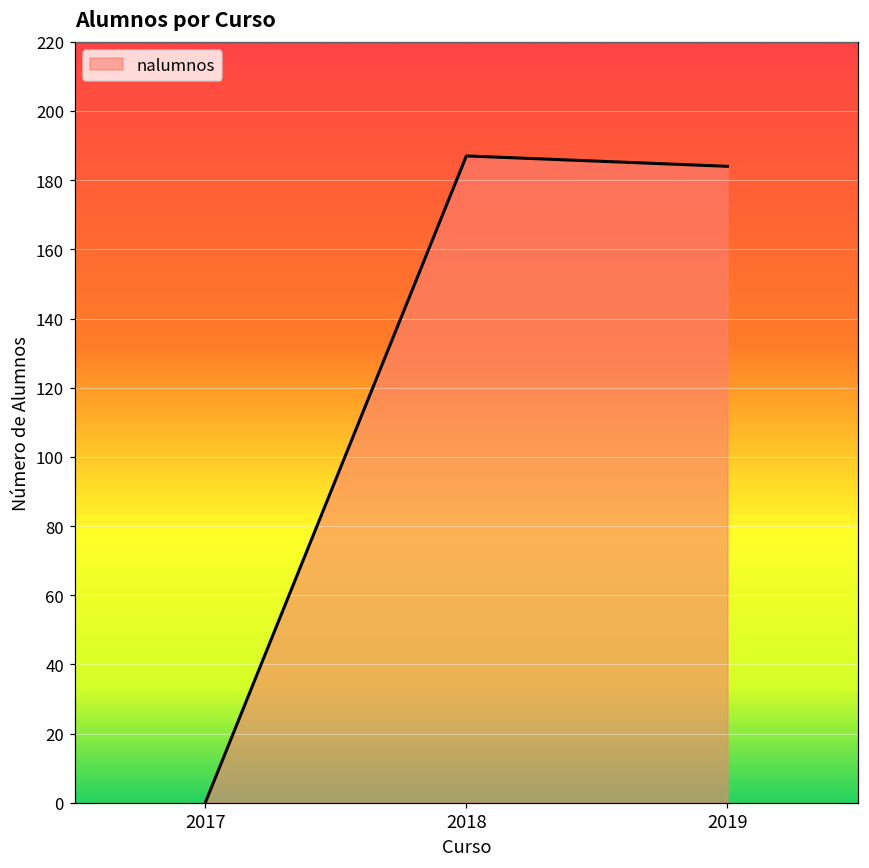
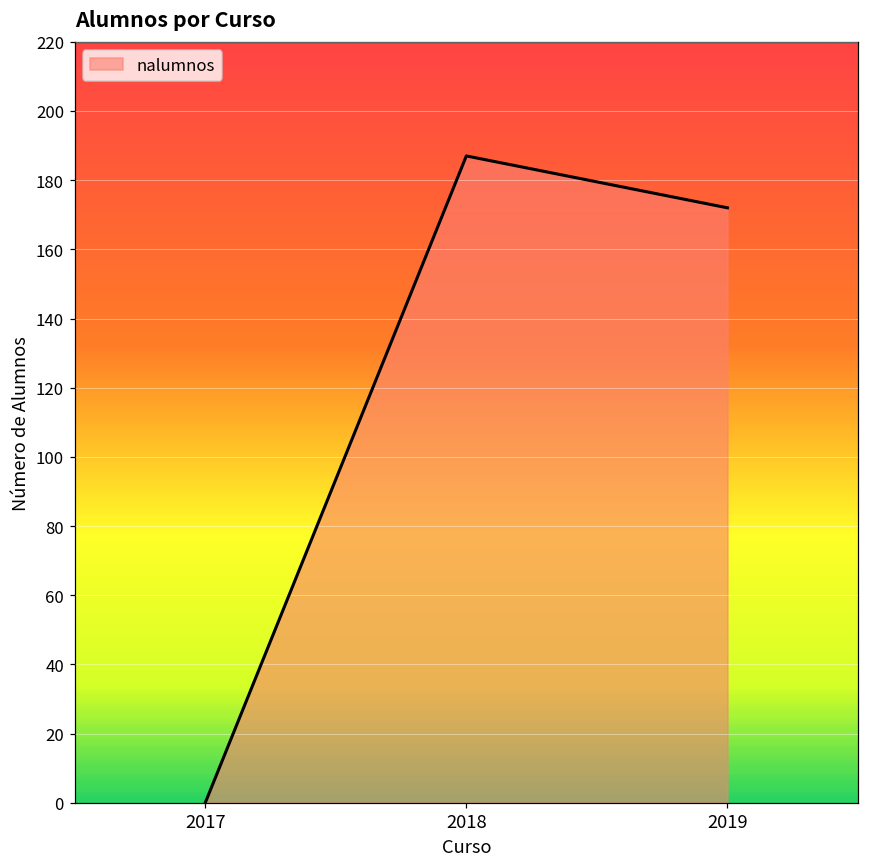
  {
    "2017": 0,
    "2018": 187,
-   "2019": 184
+   "2019": 172
  }
